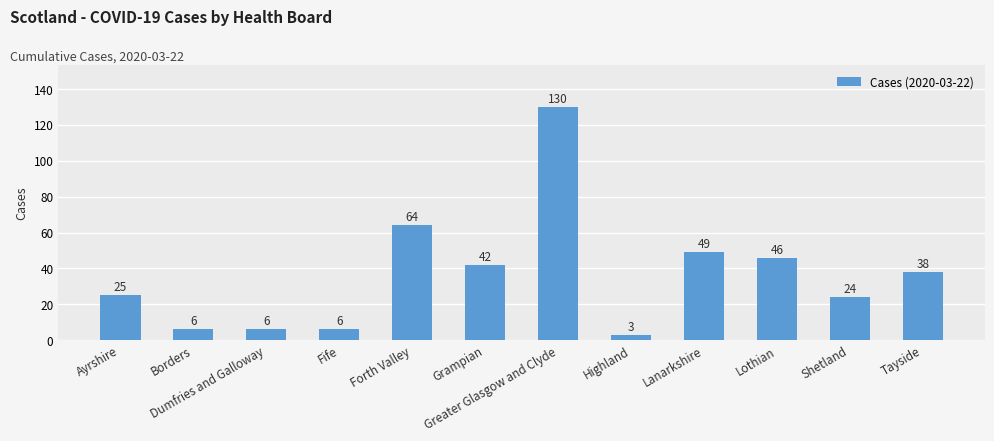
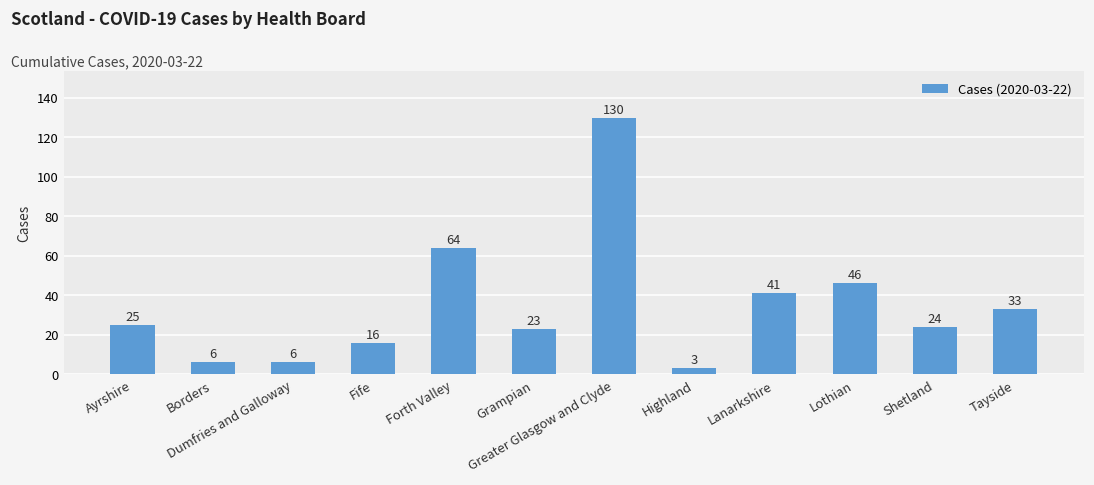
  {
    "Ayrshire": 25,
    "Borders": 6,
    "Dumfries and Galloway": 6,
-   "Fife": 6,
+   "Fife": 16,
    "Forth Valley": 64,
-   "Grampian": 42,
+   "Grampian": 23,
    "Greater Glasgow and Clyde": 130,
    "Highland": 3,
-   "Lanarkshire": 49,
+   "Lanarkshire": 41,
    "Lothian": 46,
    "Shetland": 24,
-   "Tayside": 38
+   "Tayside": 33
  }
